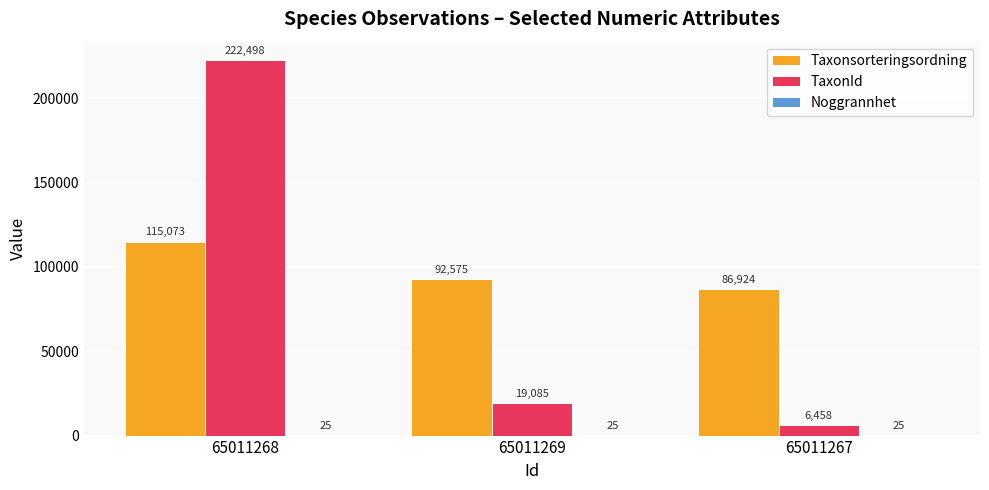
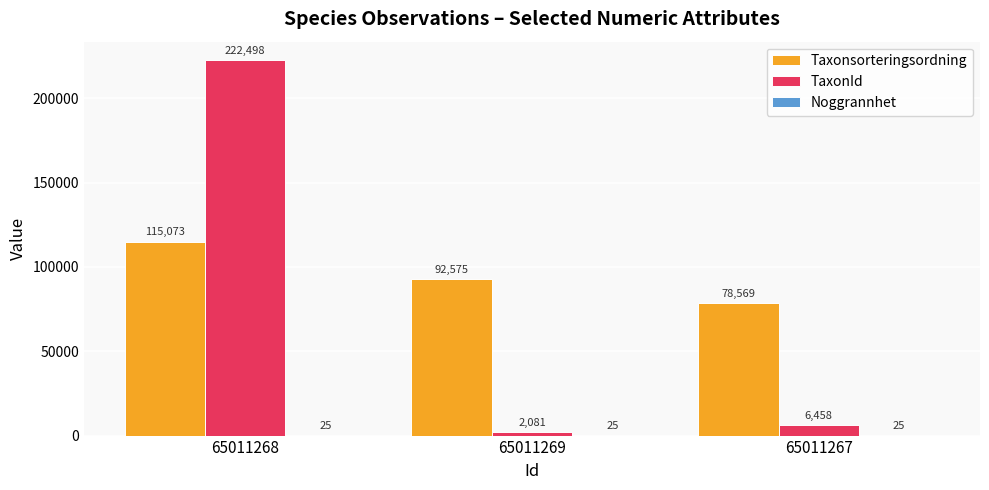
  {
    "Taxonsorteringsordning": {
      "65011268": "115,073",
      "65011269": "92,575",
-     "65011267": "86,924"
+     "65011267": "78,569"
    },
    "TaxonId": {
      "65011268": "222,498",
-     "65011269": "19,085",
+     "65011269": "2,081",
      "65011267": "6,458"
    },
    "Noggrannhet": {
      "65011268": "25",
      "65011269": "25",
      "65011267": "25"
    }
  }
